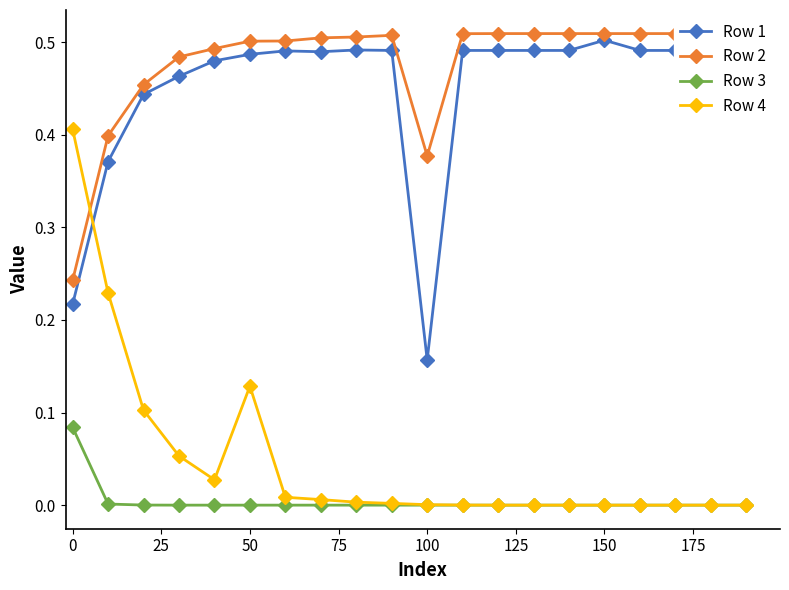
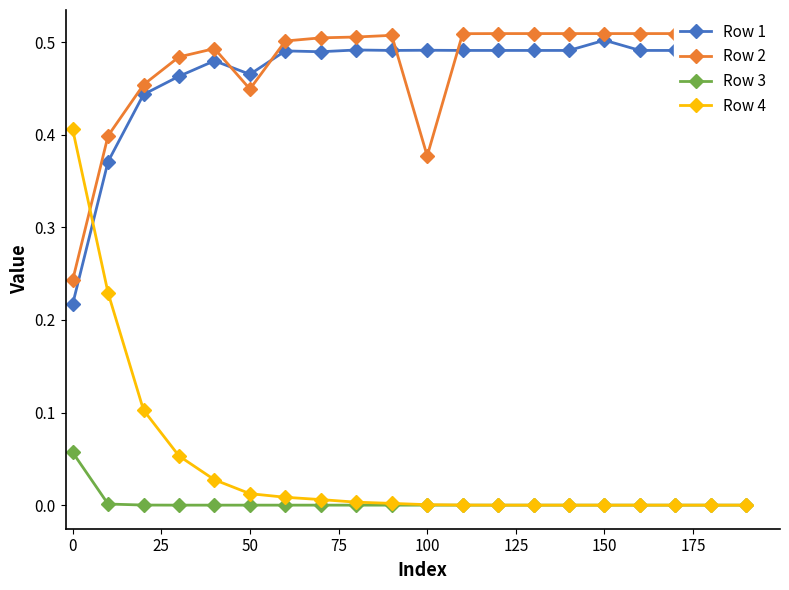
  {
    "Row 1": {
      "0": 0.22,
-     "50": 0.49,
-     "100": 0.16,
+     "50": 0.47,
+     "100": 0.49,
      "150": 0.50
    },
    "Row 2": {
      "0": 0.24,
-     "50": 0.50,
+     "50": 0.45,
      "100": 0.38,
      "150": 0.51
    },
    "Row 3": {
-     "0": 0.08,
+     "0": 0.06,
      "50": 0.00
    },
    "Row 4": {
      "0": 0.41,
-     "50": 0.13
+     "50": 0.01
    }
  }
